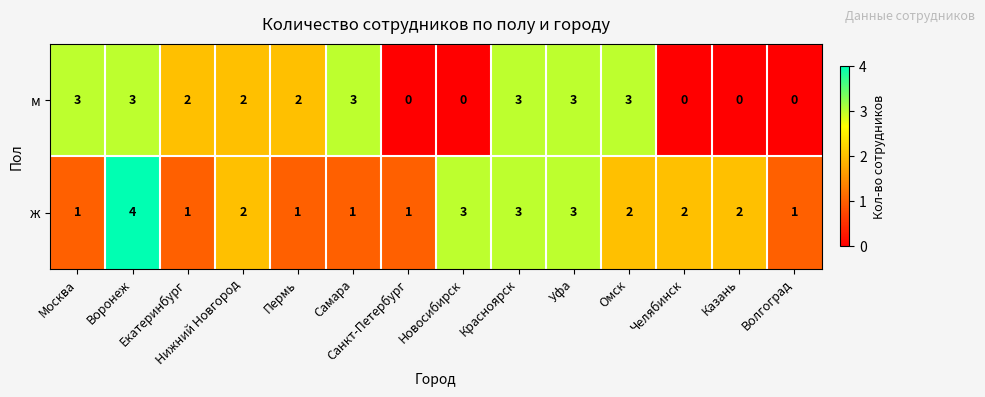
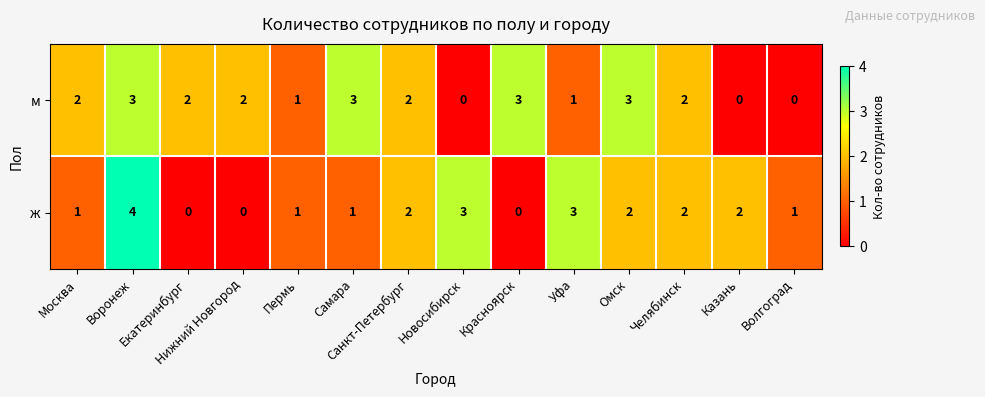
  {
    "м": {
-     "Москва": 3,
+     "Москва": 2,
      "Воронеж": 3,
      "Екатеринбург": 2,
      "Нижний Новгород": 2,
-     "Пермь": 2,
+     "Пермь": 1,
      "Самара": 3,
-     "Санкт-Петербург": 0,
+     "Санкт-Петербург": 2,
      "Новосибирск": 0,
      "Красноярск": 3,
-     "Уфа": 3,
+     "Уфа": 1,
      "Омск": 3,
-     "Челябинск": 0,
+     "Челябинск": 2,
      "Казань": 0,
      "Волгоград": 0
    },
    "ж": {
      "Москва": 1,
      "Воронеж": 4,
-     "Екатеринбург": 1,
-     "Нижний Новгород": 2,
+     "Екатеринбург": 0,
+     "Нижний Новгород": 0,
      "Пермь": 1,
      "Самара": 1,
-     "Санкт-Петербург": 1,
+     "Санкт-Петербург": 2,
      "Новосибирск": 3,
-     "Красноярск": 3,
+     "Красноярск": 0,
      "Уфа": 3,
      "Омск": 2,
      "Челябинск": 2,
      "Казань": 2,
      "Волгоград": 1
    }
  }
